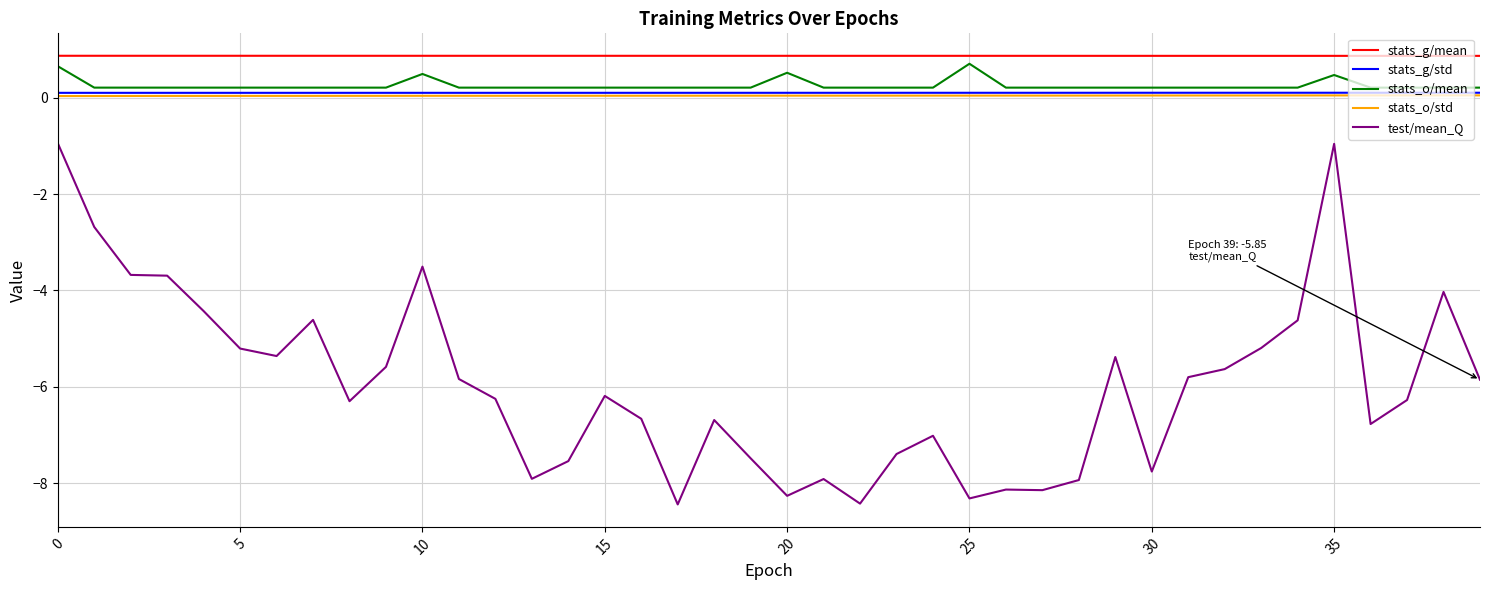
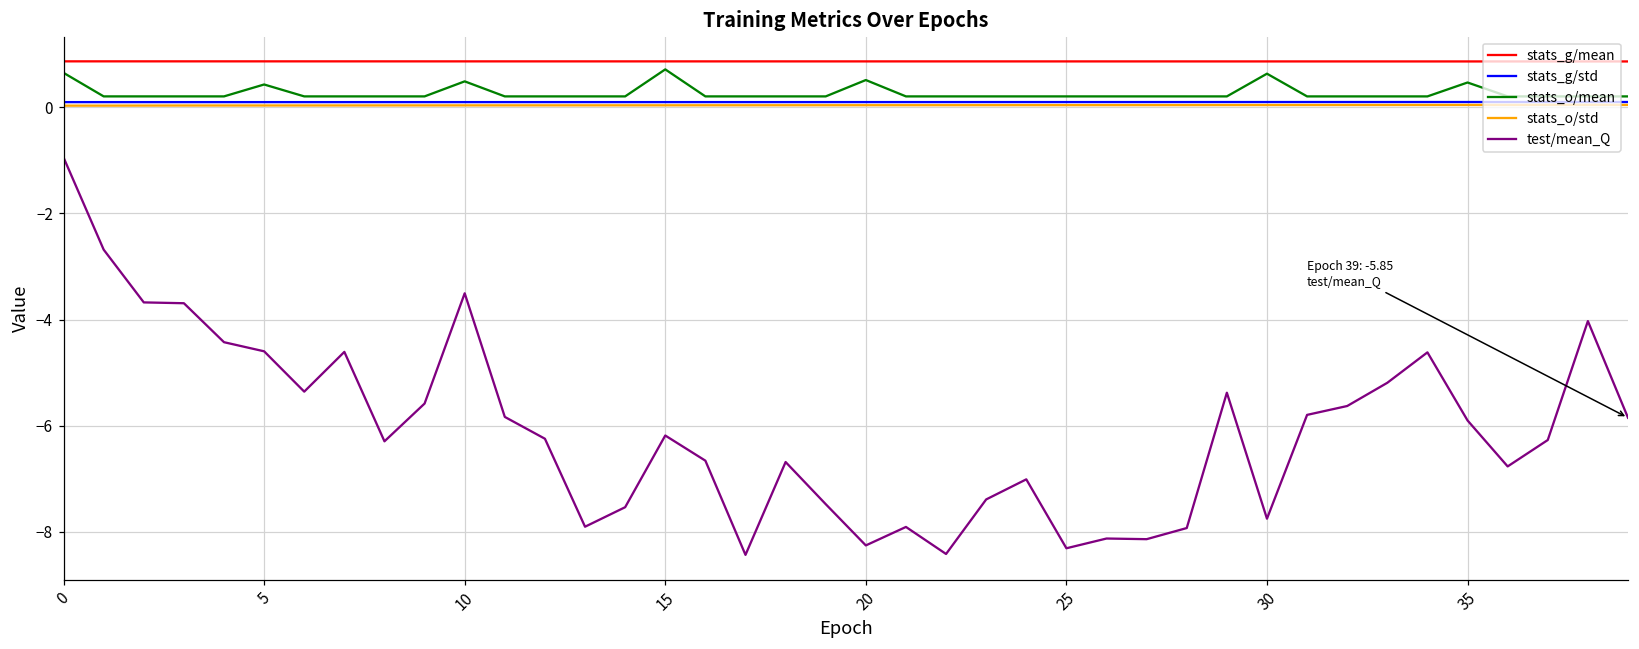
  {
    "stats_g/mean": {
      "0": 0.9,
      "5": 0.9,
      "10": 0.9,
      "15": 0.9,
      "20": 0.9,
      "25": 0.9,
      "30": 0.9,
      "35": 0.9
    },
    "stats_g/std": {
      "0": 0.1,
      "5": 0.1,
      "10": 0.1,
      "15": 0.1,
      "20": 0.1,
      "25": 0.1,
      "30": 0.1,
      "35": 0.1
    },
    "stats_o/mean": {
      "0": 0.7,
-     "5": 0.2,
+     "5": 0.4,
      "10": 0.5,
-     "15": 0.2,
+     "15": 0.7,
      "20": 0.5,
-     "25": 0.7,
-     "30": 0.2,
+     "25": 0.2,
+     "30": 0.6,
      "35": 0.5
    },
    "stats_o/std": {
      "0": 0.0,
      "5": 0.0,
      "10": 0.0,
      "15": 0.0,
      "20": 0.0,
      "25": 0.0,
      "30": 0.0,
      "35": 0.0
    },
    "test/mean_Q": {
      "0": -0.9,
-     "5": -5.2,
+     "5": -4.6,
      "10": -3.5,
      "15": -6.2,
      "20": -8.3,
      "25": -8.3,
      "30": -7.8,
-     "35": -1.0
+     "35": -5.9
    }
  }
